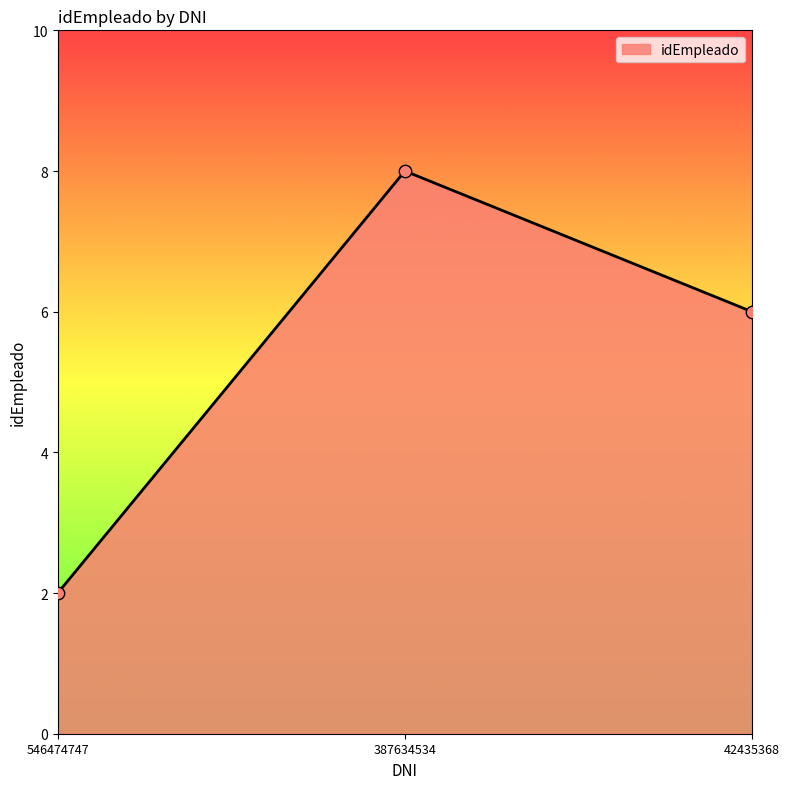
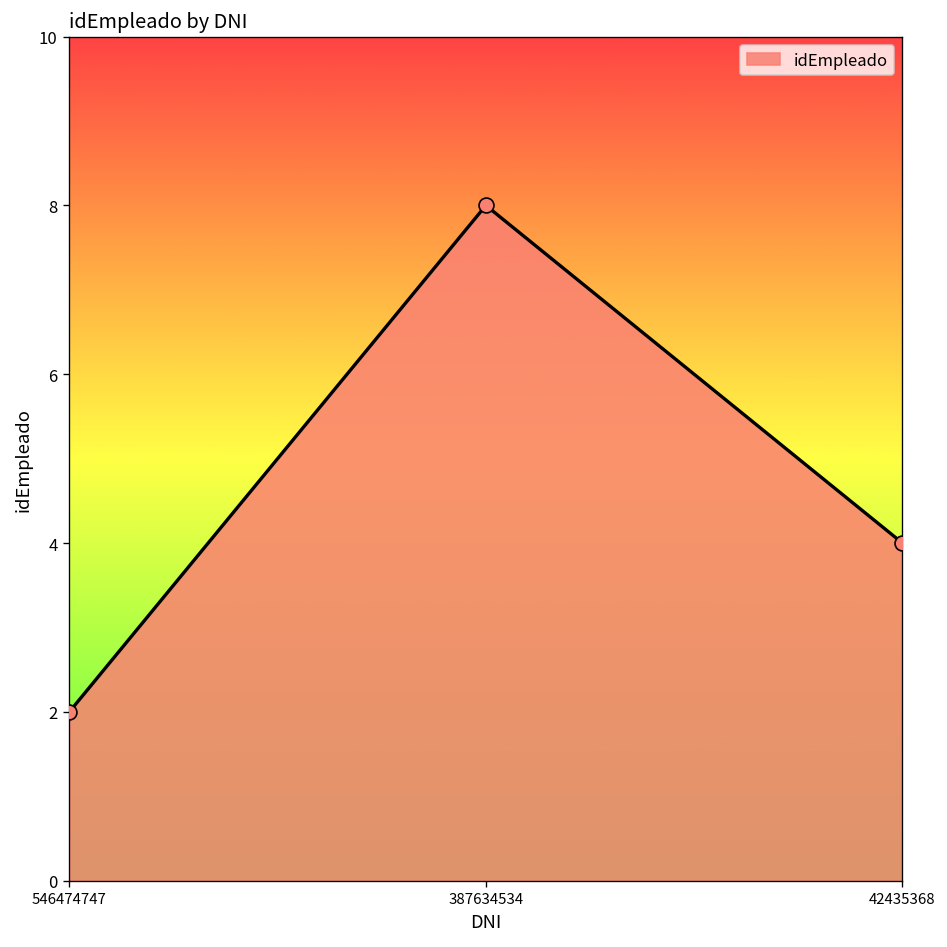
  {
    "546474747": 2,
    "387634534": 8,
-   "42435368": 6
+   "42435368": 4
  }
